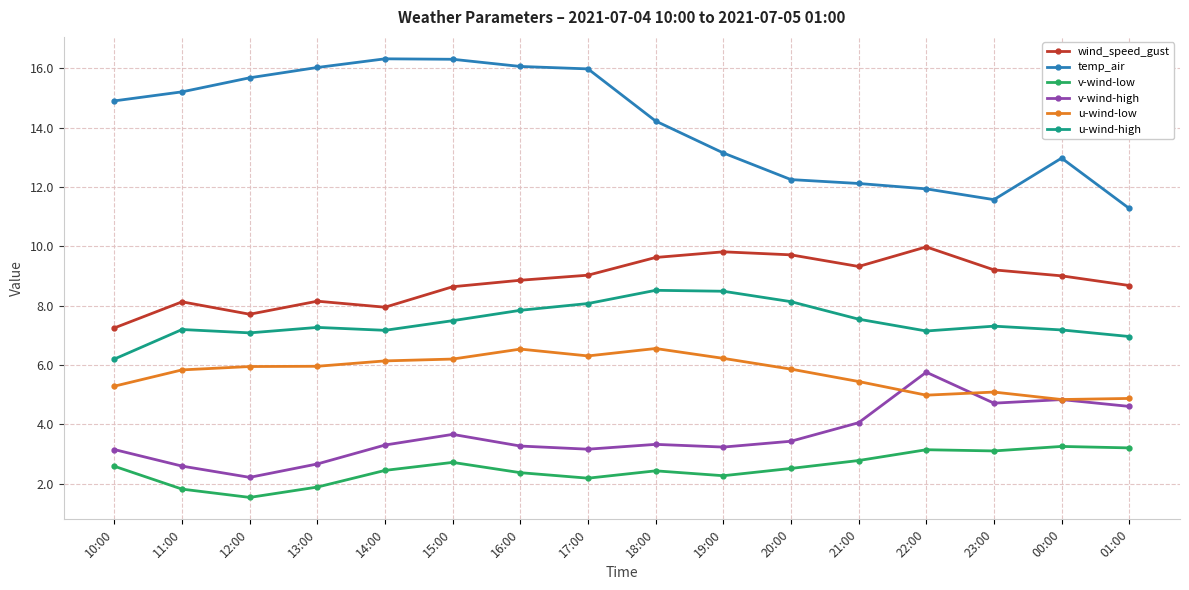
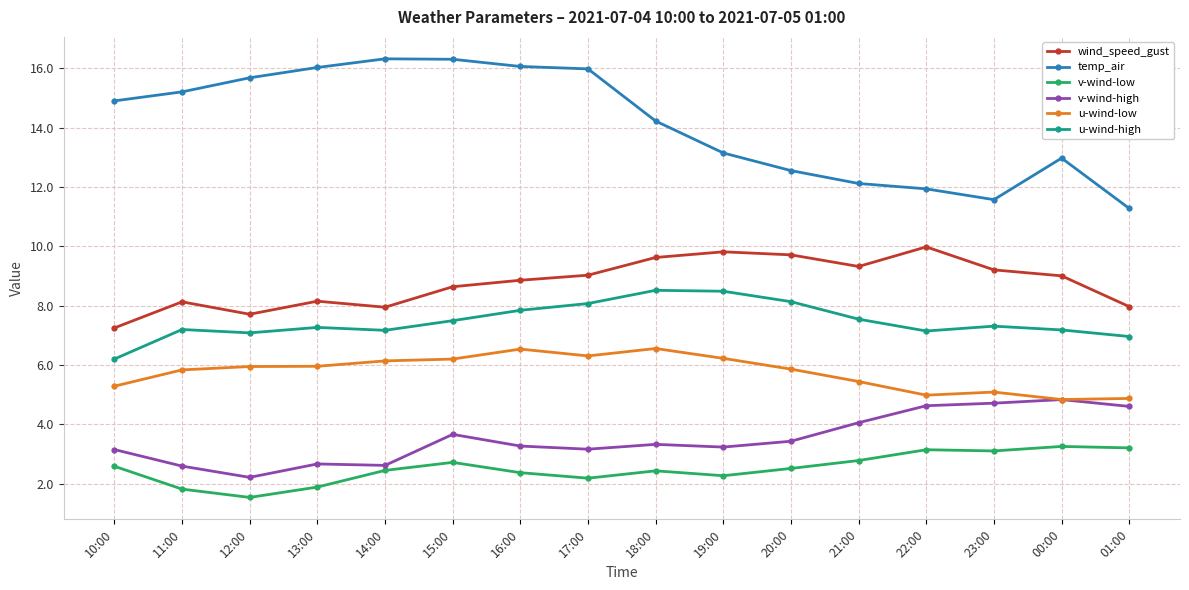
  {
    "wind_speed_gust": {
      "10:00": 7.2,
      "11:00": 8.1,
      "12:00": 7.7,
      "13:00": 8.1,
      "14:00": 7.9,
      "15:00": 8.6,
      "16:00": 8.9,
      "17:00": 9.0,
      "18:00": 9.6,
      "19:00": 9.8,
      "20:00": 9.7,
      "21:00": 9.3,
      "22:00": 10.0,
      "23:00": 9.2,
      "00:00": 9.0,
-     "01:00": 8.7
+     "01:00": 8.0
    },
    "temp_air": {
      "10:00": 14.9,
      "11:00": 15.2,
      "12:00": 15.7,
      "13:00": 16.0,
      "14:00": 16.3,
      "15:00": 16.3,
      "16:00": 16.1,
      "17:00": 16.0,
      "18:00": 14.2,
      "19:00": 13.1,
-     "20:00": 12.2,
+     "20:00": 12.6,
      "21:00": 12.1,
      "22:00": 11.9,
      "23:00": 11.6,
      "00:00": 13.0,
      "01:00": 11.3
    },
    "v-wind-high": {
      "10:00": 3.1,
      "11:00": 2.6,
      "12:00": 2.2,
      "13:00": 2.7,
-     "14:00": 3.3,
+     "14:00": 2.6,
      "15:00": 3.7,
      "16:00": 3.3,
      "17:00": 3.2,
      "18:00": 3.3,
      "19:00": 3.2,
      "20:00": 3.4,
      "21:00": 4.1,
-     "22:00": 5.8,
+     "22:00": 4.6,
      "23:00": 4.7,
      "01:00": 4.6
    },
    "u-wind-low": {
      "10:00": 5.3,
      "11:00": 5.8,
      "12:00": 5.9,
      "13:00": 6.0,
      "14:00": 6.1,
      "15:00": 6.2,
      "16:00": 6.5,
      "17:00": 6.3,
      "18:00": 6.6,
      "19:00": 6.2,
      "20:00": 5.9,
      "21:00": 5.4,
      "22:00": 5.0,
      "23:00": 5.1,
      "01:00": 4.9
    }
  }
